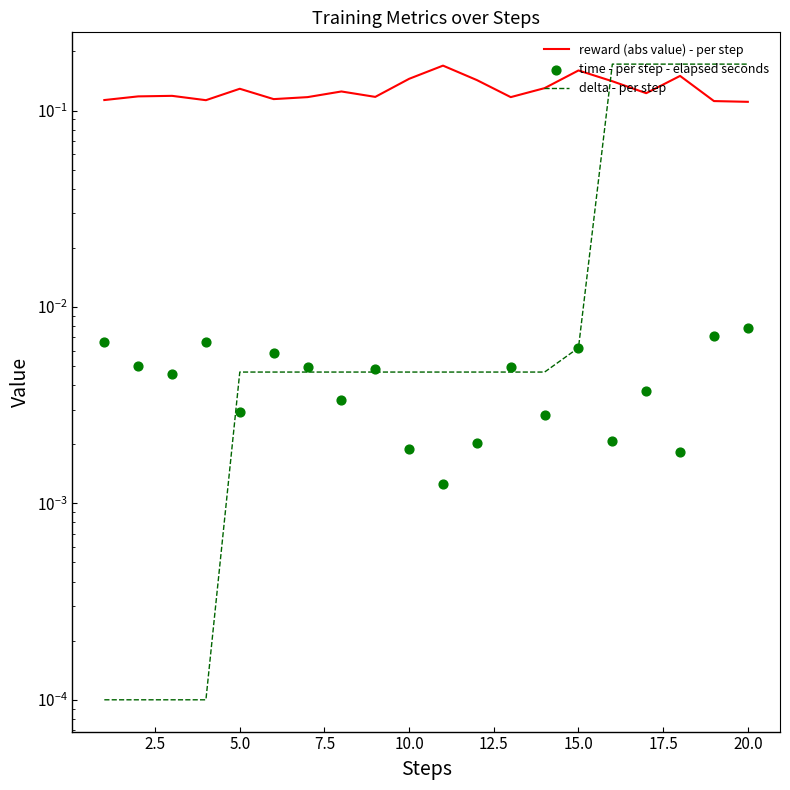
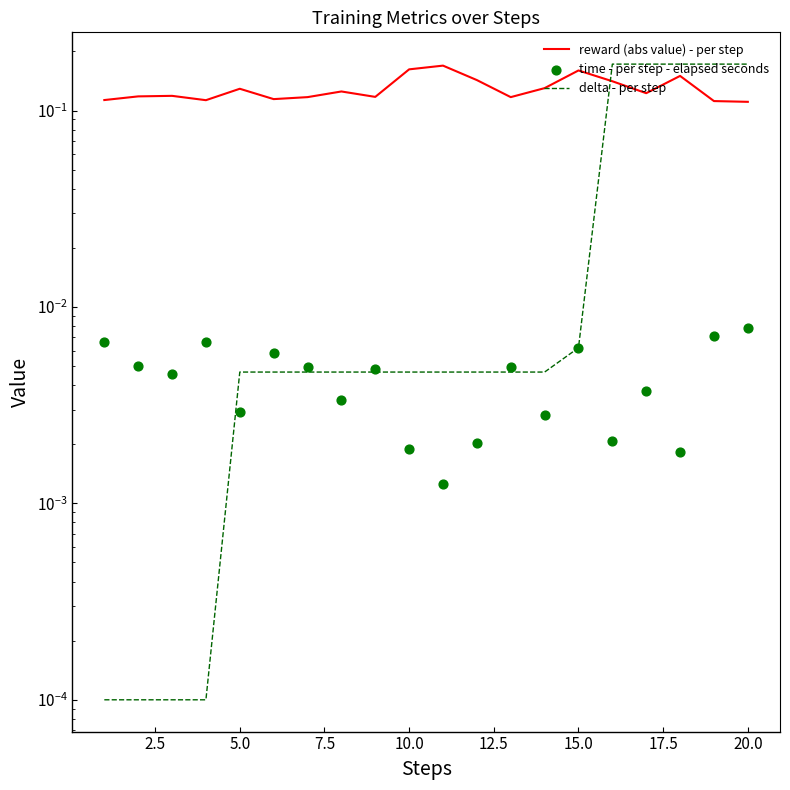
  {
    "reward (abs value) - per step": {
      "5.0": 0.13,
-     "10.0": 0.15,
+     "10.0": 0.16,
      "15.0": 0.16,
      "20.0": 0.11
    }
  }
